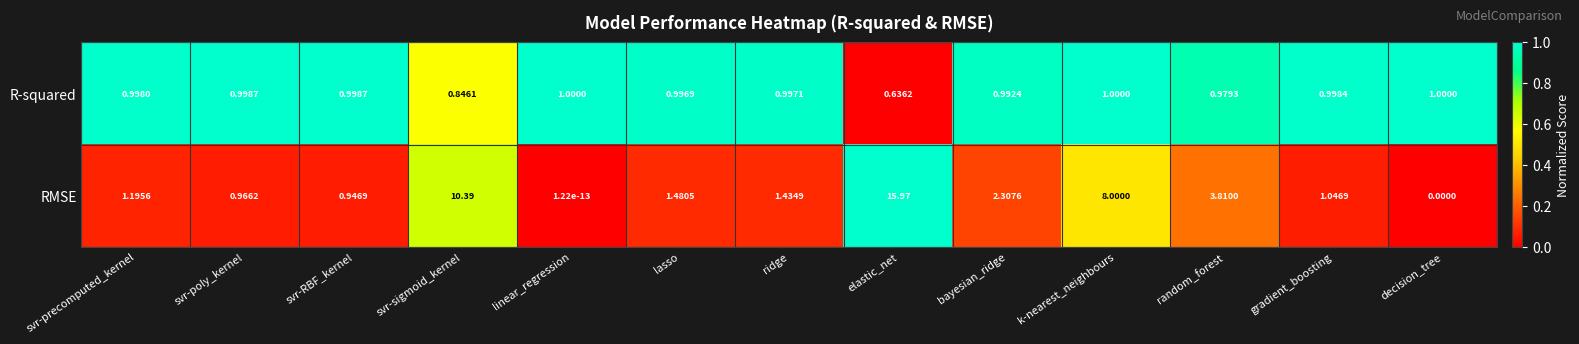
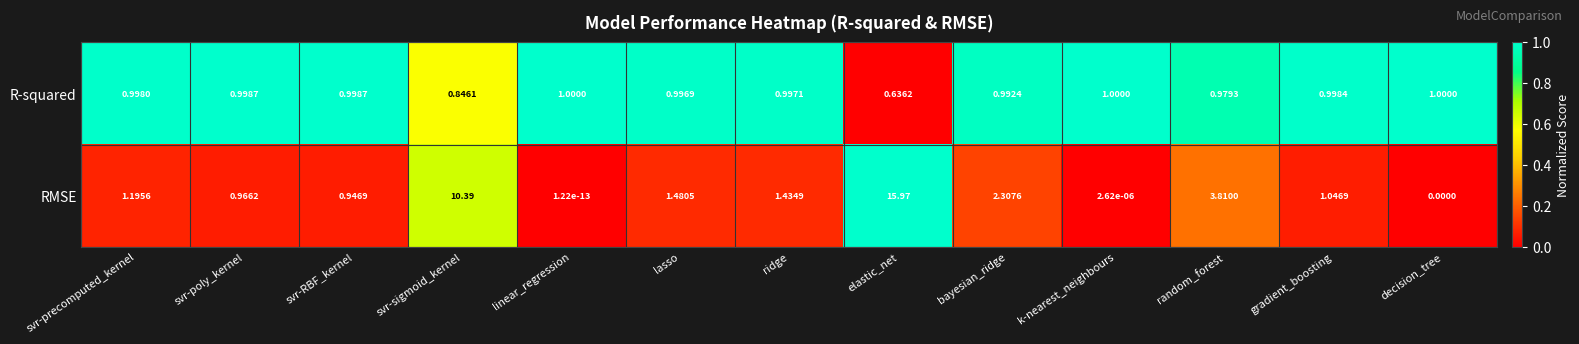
  {
    "R-squared": {
      "svr-precomputed_kernel": "0.9980",
      "svr-poly_kernel": "0.9987",
      "svr-RBF_kernel": "0.9987",
      "svr-sigmoid_kernel": "0.8461",
      "linear_regression": "1.0000",
      "lasso": "0.9969",
      "ridge": "0.9971",
      "elastic_net": "0.6362",
      "bayesian_ridge": "0.9924",
      "k-nearest_neighbours": "1.0000",
      "random_forest": "0.9793",
      "gradient_boosting": "0.9984",
      "decision_tree": "1.0000"
    },
    "RMSE": {
      "svr-precomputed_kernel": "1.1956",
      "svr-poly_kernel": "0.9662",
      "svr-RBF_kernel": "0.9469",
      "svr-sigmoid_kernel": "10.39",
      "linear_regression": "1.22e-13",
      "lasso": "1.4805",
      "ridge": "1.4349",
      "elastic_net": "15.97",
      "bayesian_ridge": "2.3076",
-     "k-nearest_neighbours": "8.0000",
+     "k-nearest_neighbours": "2.62e-06",
      "random_forest": "3.8100",
      "gradient_boosting": "1.0469",
      "decision_tree": "0.0000"
    }
  }
